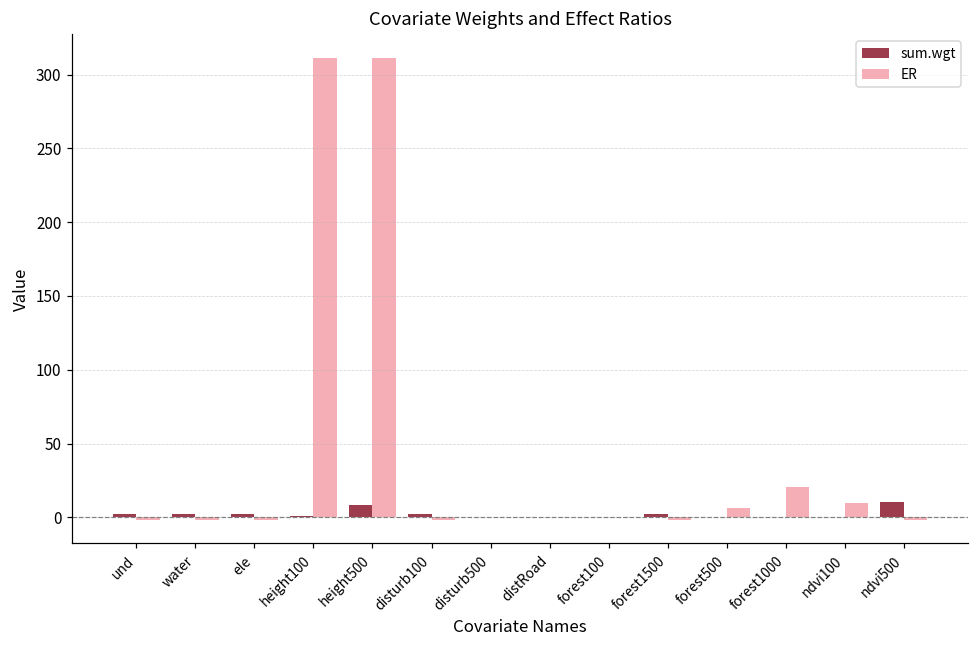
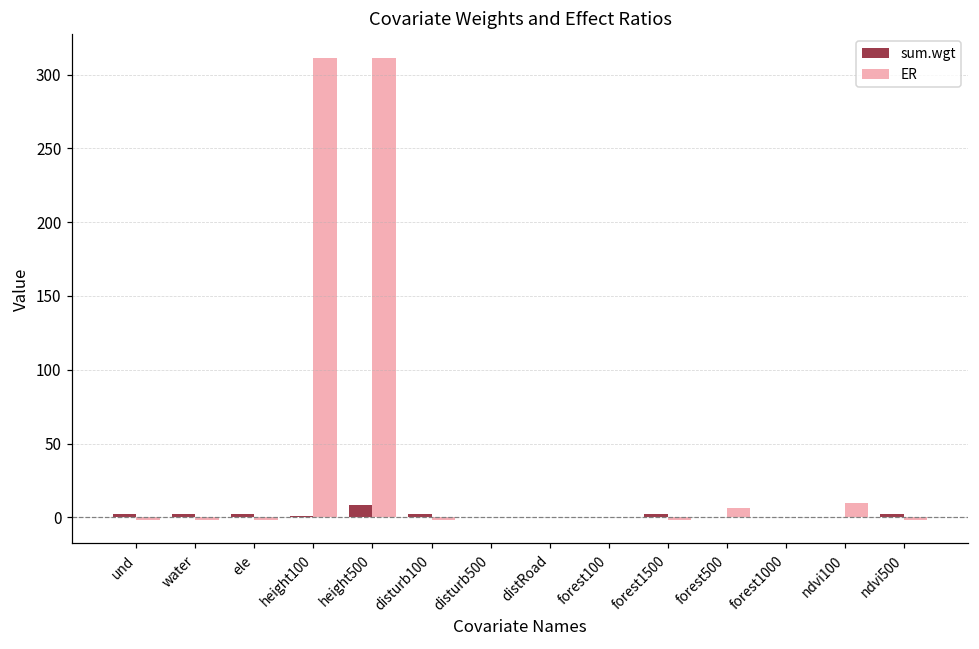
  {
    "sum.wgt": {
      "und": 2,
      "water": 2,
      "ele": 2,
      "height500": 9,
      "disturb100": 2,
      "disturb500": 0,
      "forest100": 0,
      "forest1500": 2,
      "forest500": 0,
      "forest1000": 0,
      "ndvi100": 0,
-     "ndvi500": 11
+     "ndvi500": 2
    },
    "ER": {
      "und": -2,
      "water": -2,
      "ele": -2,
      "height100": 312,
      "height500": 312,
      "disturb100": -2,
      "disturb500": 0,
      "forest100": 0,
      "forest1500": -2,
      "forest500": 6,
-     "forest1000": 21,
+     "forest1000": 0,
      "ndvi100": 10,
      "ndvi500": -2
    }
  }
